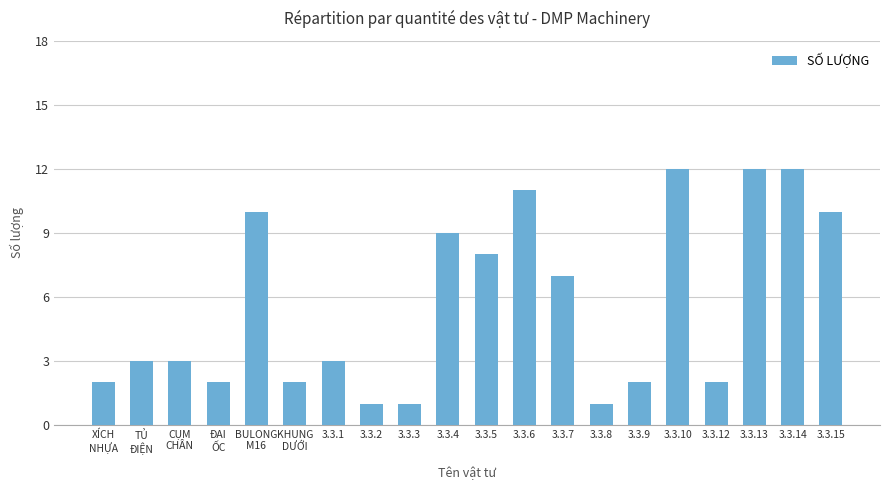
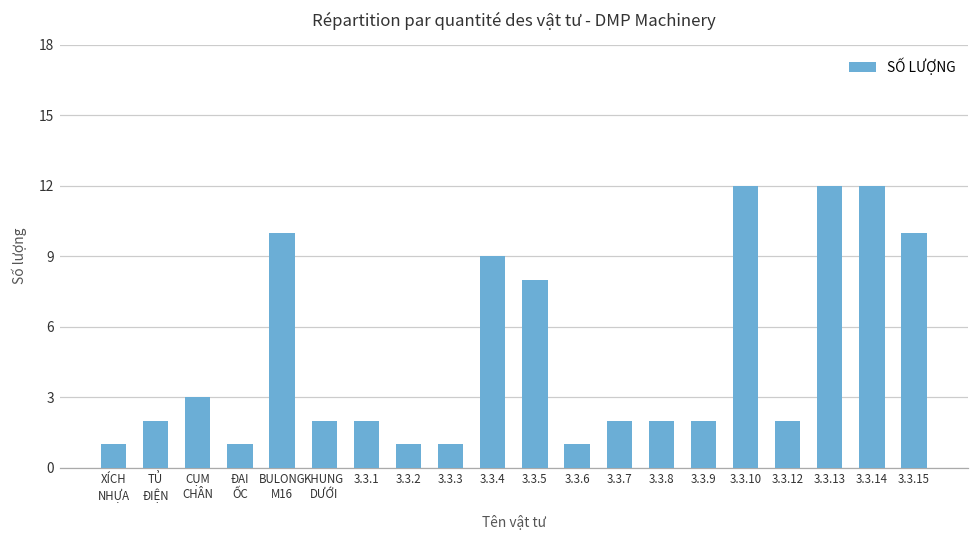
  {
-   "XÍCH NHỰA": 2,
-   "TỦ ĐIỆN": 3,
+   "XÍCH NHỰA": 1,
+   "TỦ ĐIỆN": 2,
    "CỤM CHÂN": 3,
-   "ĐAI ỐC": 2,
+   "ĐAI ỐC": 1,
    "BULONG M16": 10,
    "KHUNG DƯỚI": 2,
-   "3.3.1": 3,
+   "3.3.1": 2,
    "3.3.2": 1,
    "3.3.3": 1,
    "3.3.4": 9,
    "3.3.5": 8,
-   "3.3.6": 11,
-   "3.3.7": 7,
-   "3.3.8": 1,
+   "3.3.6": 1,
+   "3.3.7": 2,
+   "3.3.8": 2,
    "3.3.9": 2,
    "3.3.10": 12,
    "3.3.12": 2,
    "3.3.13": 12,
    "3.3.14": 12,
    "3.3.15": 10
  }
